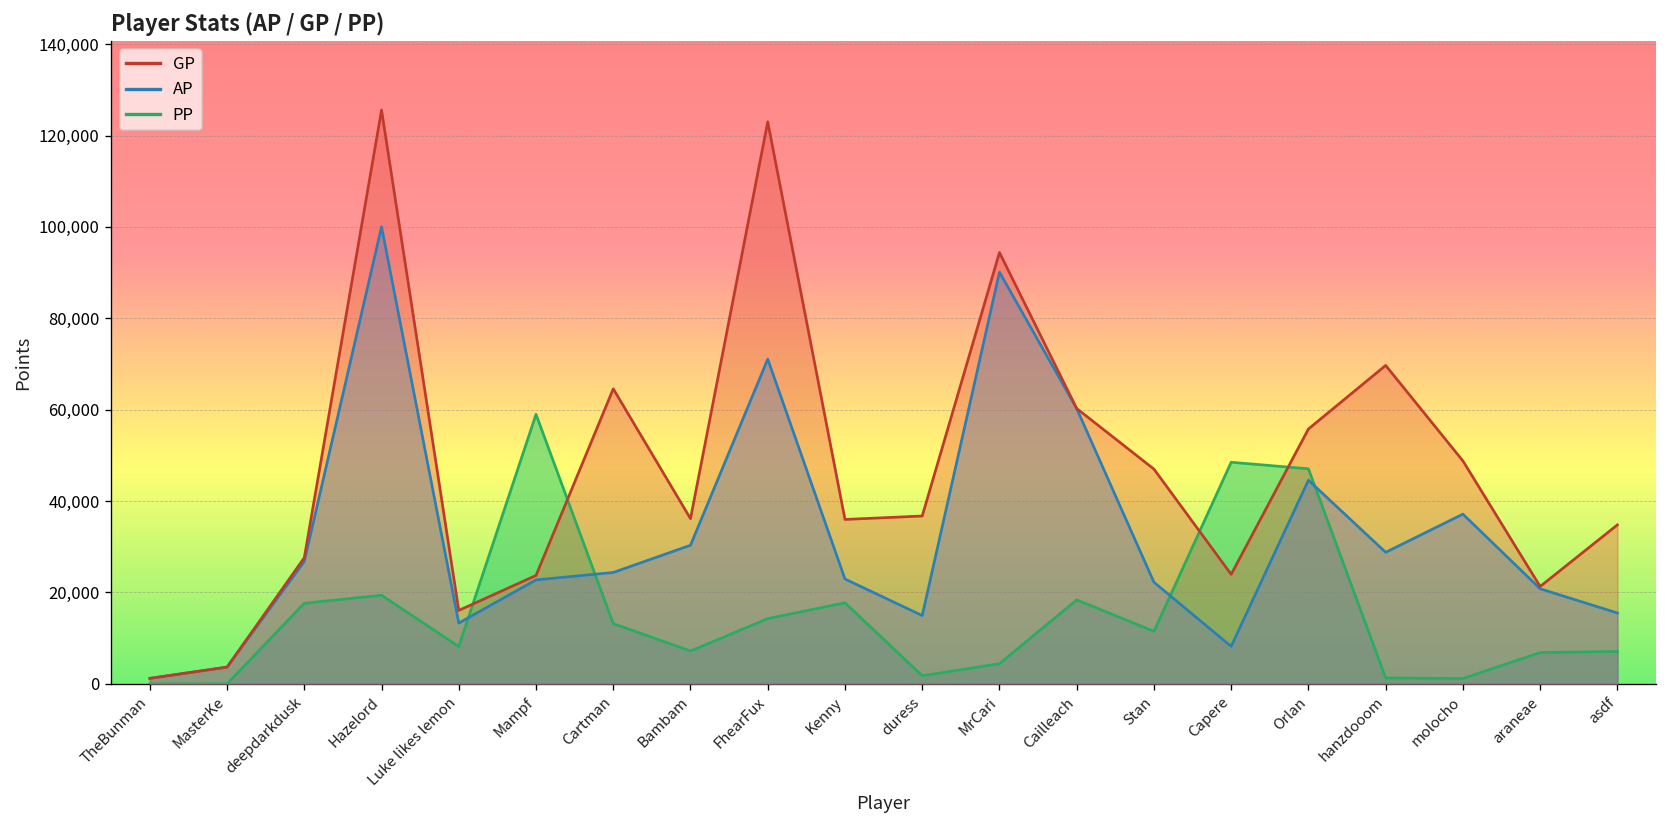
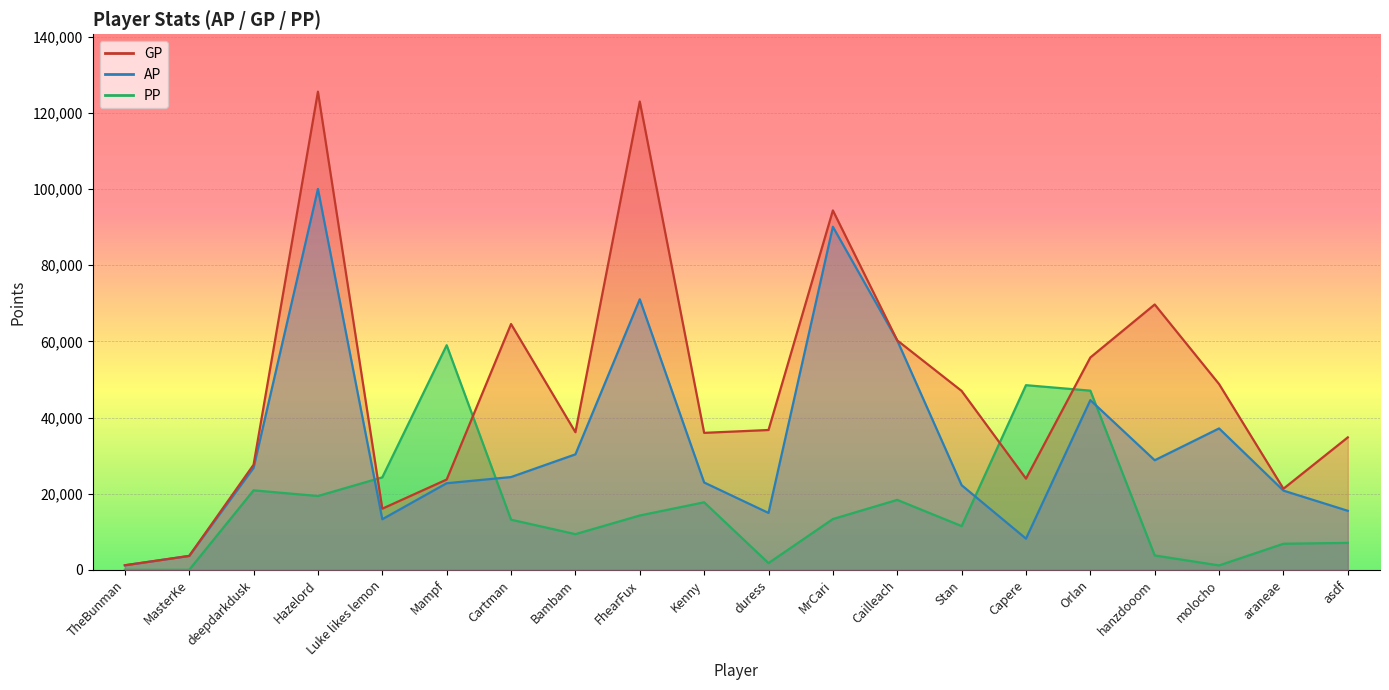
  {
    "PP": {
      "TheBunman": "0",
      "MasterKe": "0",
-     "deepdarkdusk": "18,000",
+     "deepdarkdusk": "21,000",
      "Hazelord": "19,000",
-     "Luke likes lemon": "8,000",
+     "Luke likes lemon": "24,000",
      "Mampf": "59,000",
      "Cartman": "13,000",
-     "Bambam": "7,000",
+     "Bambam": "9,000",
      "FhearFux": "14,000",
      "Kenny": "18,000",
      "duress": "2,000",
-     "MrCari": "4,000",
+     "MrCari": "13,000",
      "Cailleach": "18,000",
      "Stan": "11,000",
      "Capere": "49,000",
      "Orlan": "47,000",
-     "hanzdooom": "1,000",
+     "hanzdooom": "4,000",
      "molocho": "1,000",
      "araneae": "7,000",
      "asdf": "7,000"
    }
  }
